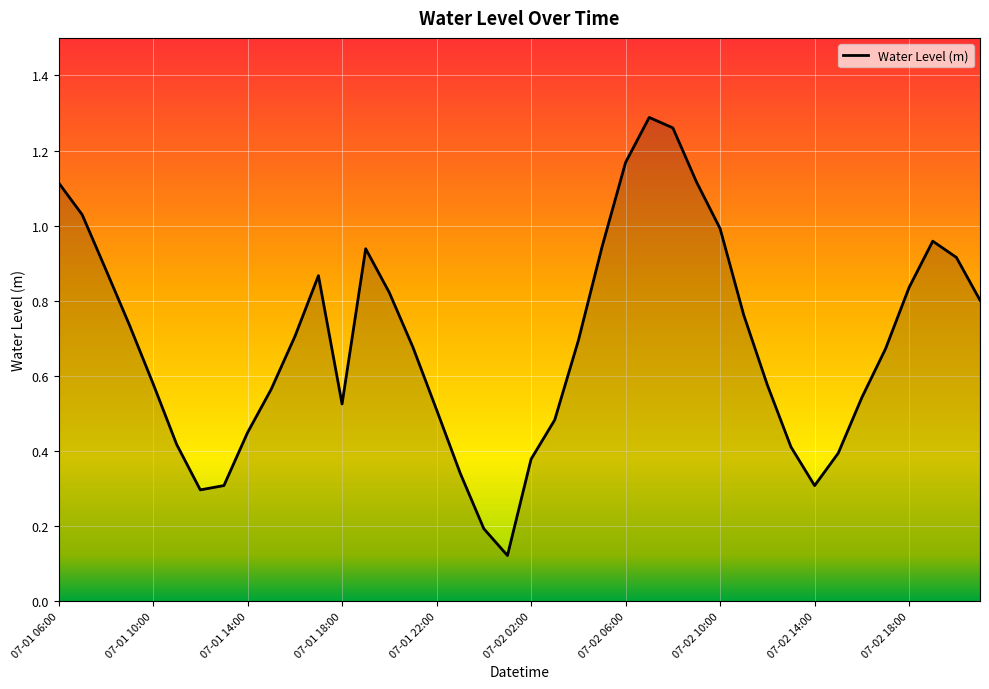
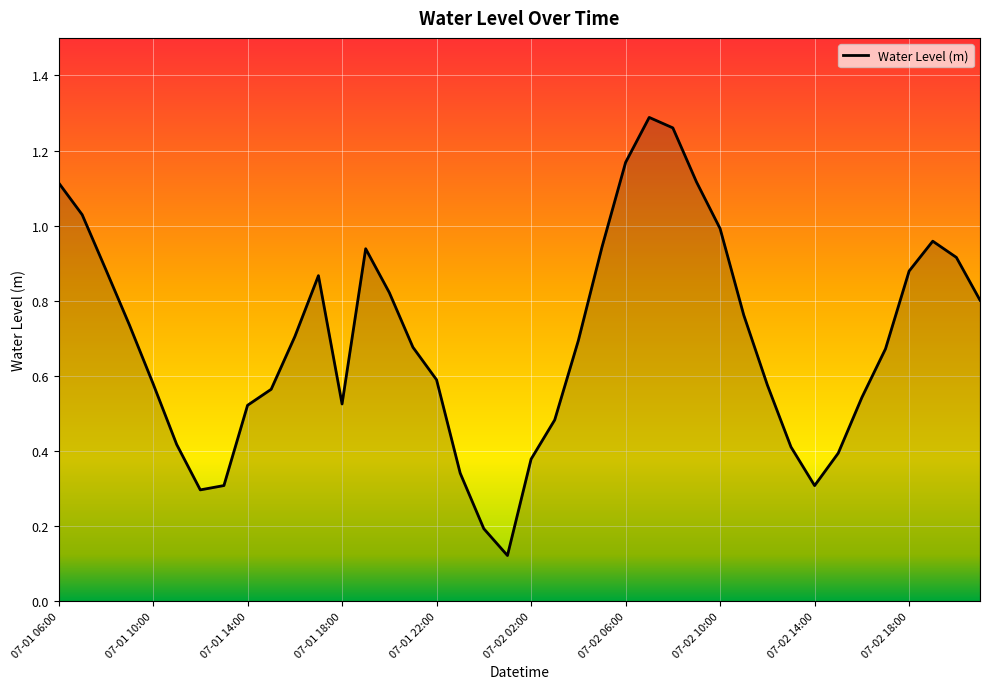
  {
    "07-01 06:00": 1.11,
    "07-01 10:00": 0.58,
-   "07-01 14:00": 0.45,
+   "07-01 14:00": 0.52,
    "07-01 18:00": 0.52,
-   "07-01 22:00": 0.51,
+   "07-01 22:00": 0.59,
    "07-02 02:00": 0.38,
    "07-02 06:00": 1.17,
    "07-02 10:00": 0.99,
    "07-02 14:00": 0.31,
-   "07-02 18:00": 0.84
+   "07-02 18:00": 0.88
  }
